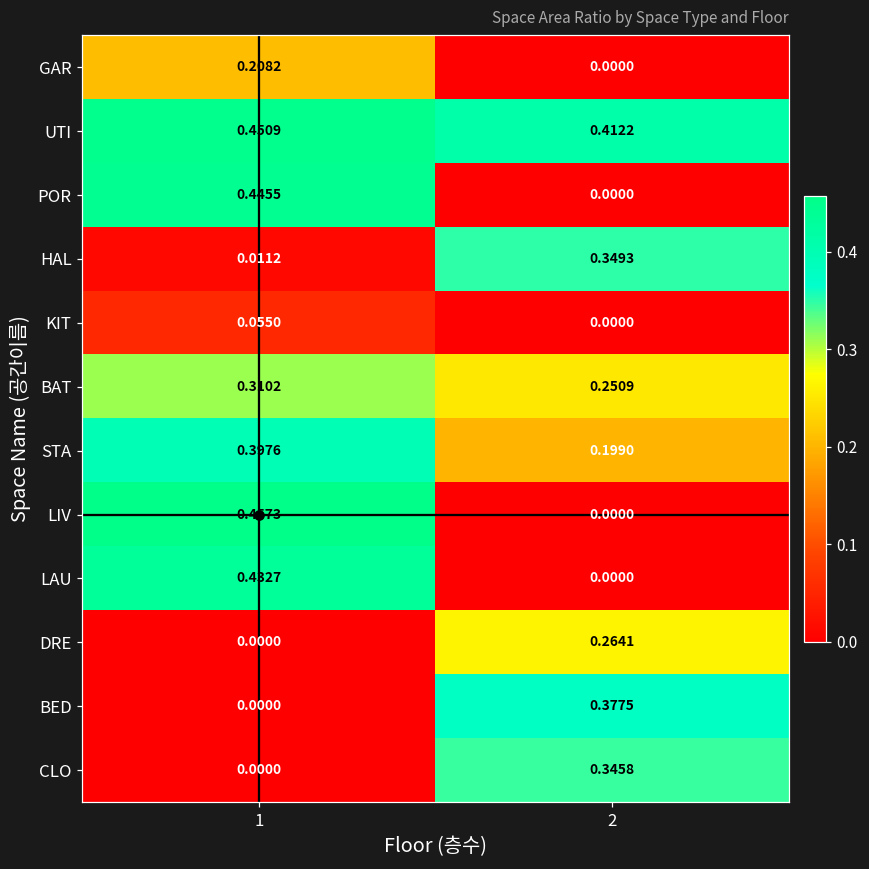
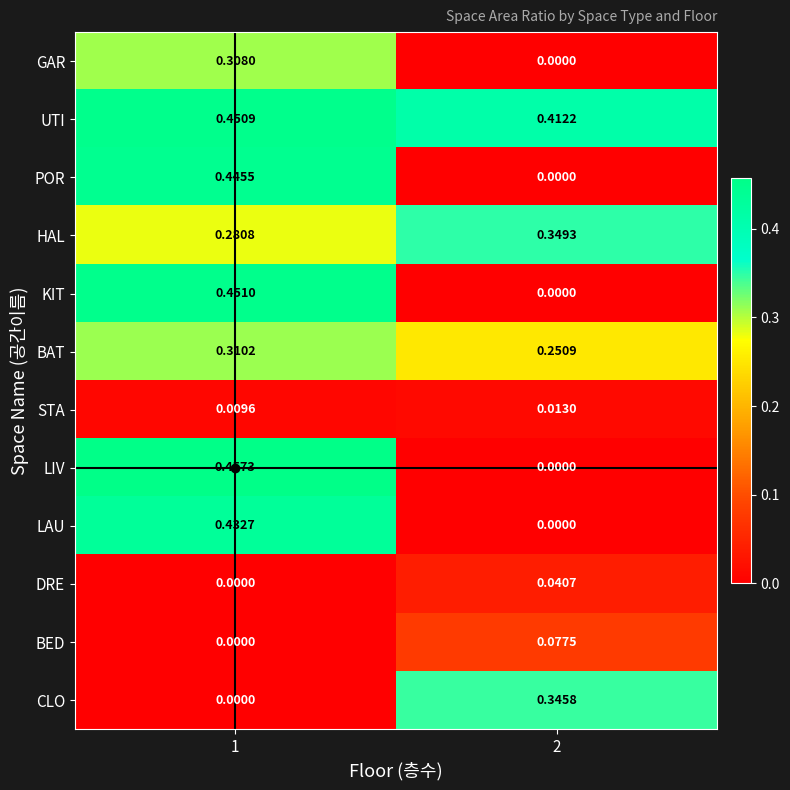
  {
    "GAR": {
-     "1": 0.2082,
+     "1": 0.3080,
      "2": 0.0000
    },
    "UTI": {
      "1": 0.4509,
      "2": 0.4122
    },
    "POR": {
      "1": 0.4455,
      "2": 0.0000
    },
    "HAL": {
-     "1": 0.0112,
+     "1": 0.2808,
      "2": 0.3493
    },
    "KIT": {
-     "1": 0.0550,
+     "1": 0.4510,
      "2": 0.0000
    },
    "BAT": {
      "1": 0.3102,
      "2": 0.2509
    },
    "STA": {
-     "1": 0.3976,
-     "2": 0.1990
+     "1": 0.0096,
+     "2": 0.0130
    },
    "LIV": {
      "2": 0.0000
    },
    "LAU": {
      "1": 0.4327,
      "2": 0.0000
    },
    "DRE": {
      "1": 0.0000,
-     "2": 0.2641
+     "2": 0.0407
    },
    "BED": {
      "1": 0.0000,
-     "2": 0.3775
+     "2": 0.0775
    },
    "CLO": {
      "1": 0.0000,
      "2": 0.3458
    }
  }
